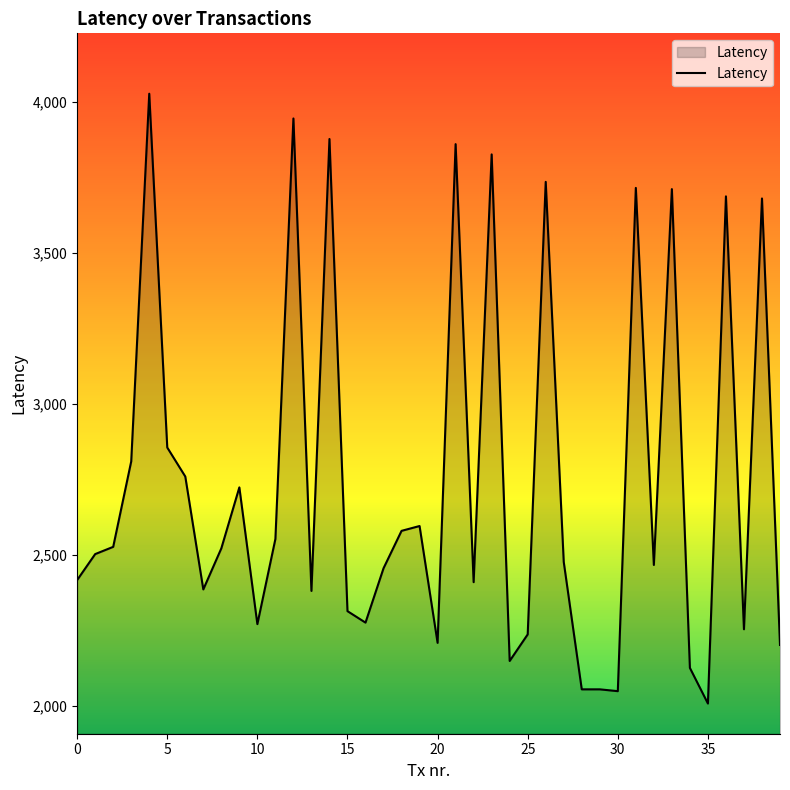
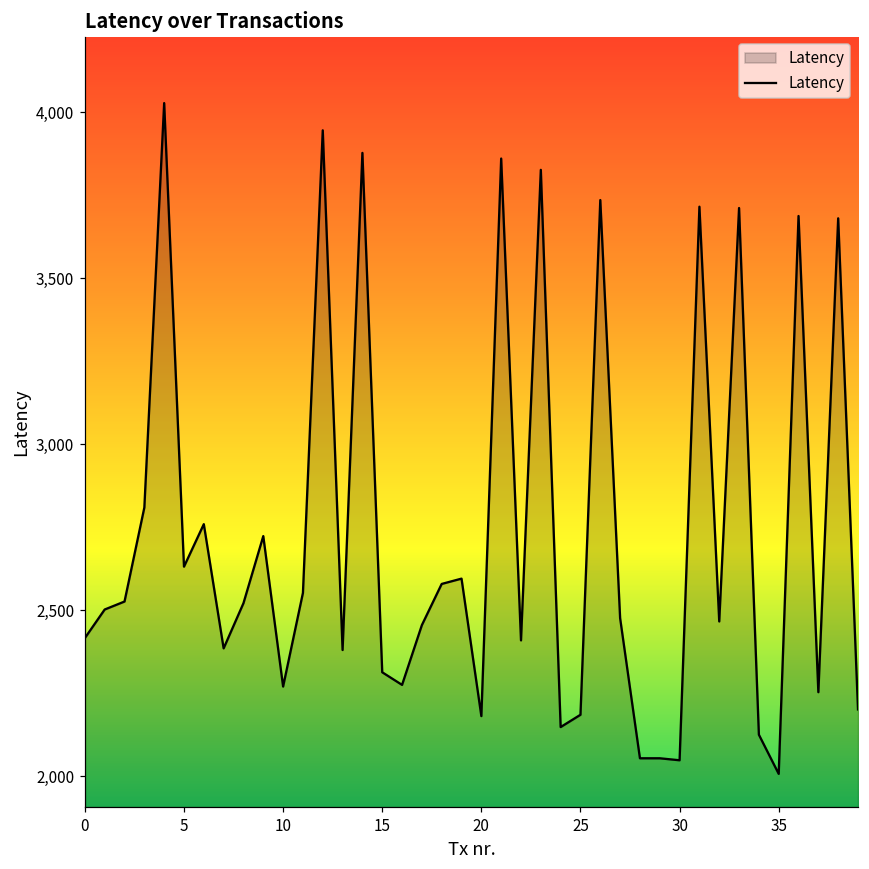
  {
    "0": "2,420",
-   "5": "2,860",
+   "5": "2,630",
    "10": "2,270",
    "15": "2,310",
-   "20": "2,210",
-   "25": "2,240",
+   "20": "2,180",
+   "25": "2,190",
    "30": "2,050",
    "35": "2,010"
  }
